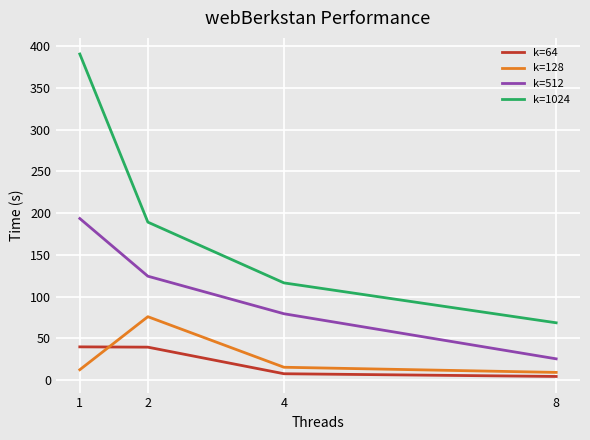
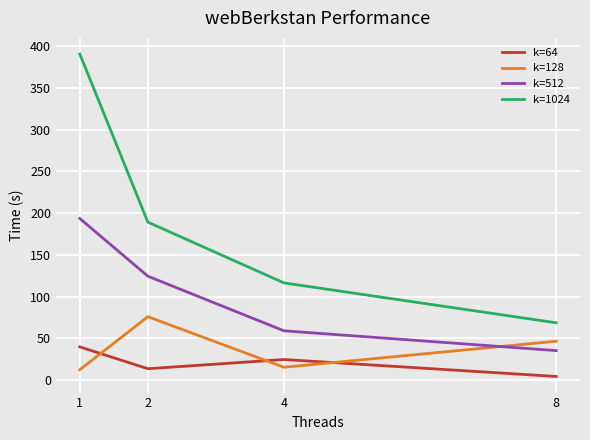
  {
    "k=64": {
      "1": 40,
-     "2": 40,
-     "4": 10,
+     "2": 10,
+     "4": 20,
      "8": 0
    },
    "k=128": {
      "1": 10,
      "2": 80,
      "4": 20,
-     "8": 10
+     "8": 50
    },
    "k=512": {
      "1": 190,
      "2": 120,
-     "4": 80,
-     "8": 30
+     "4": 60,
+     "8": 40
    },
    "k=1024": {
      "1": 390,
      "2": 190,
      "4": 120,
      "8": 70
    }
  }
